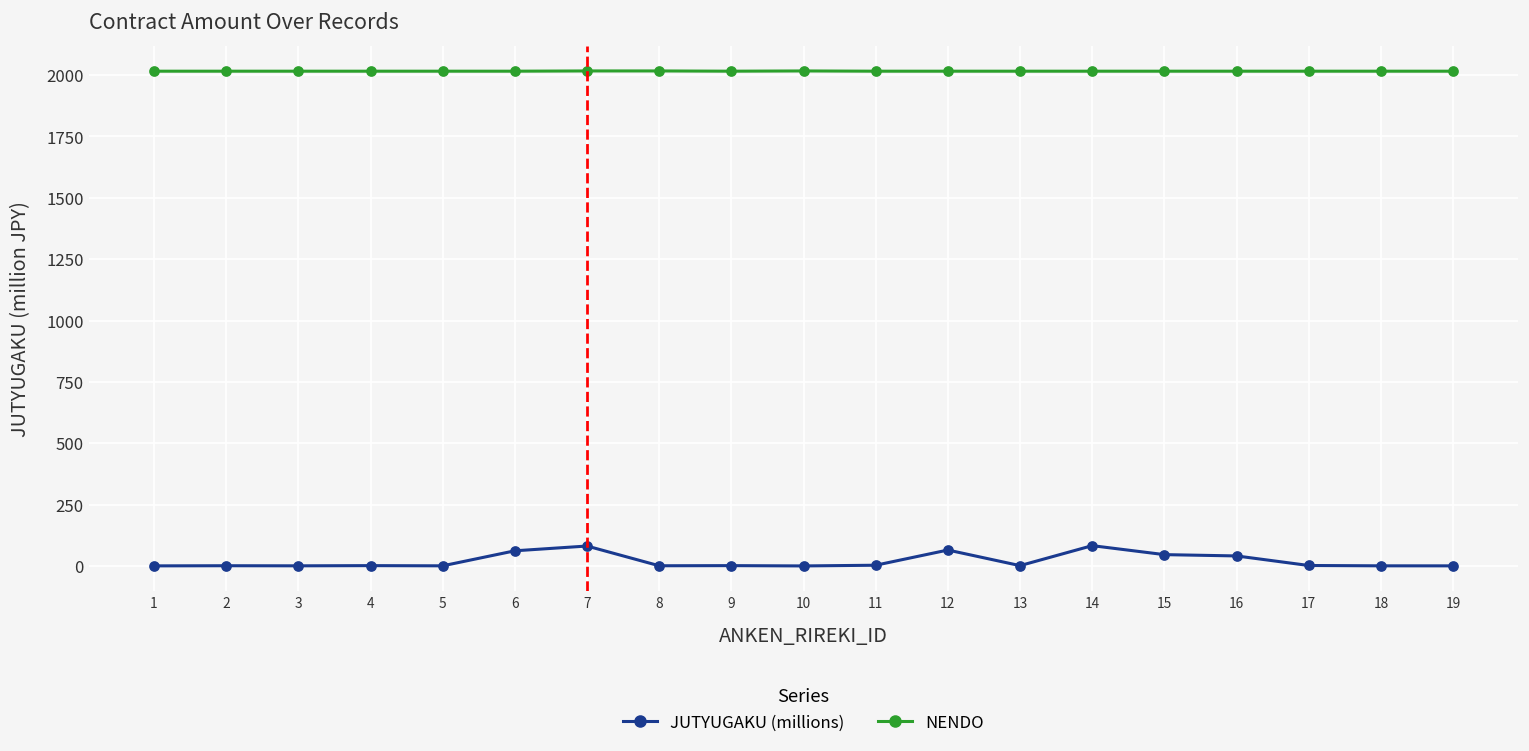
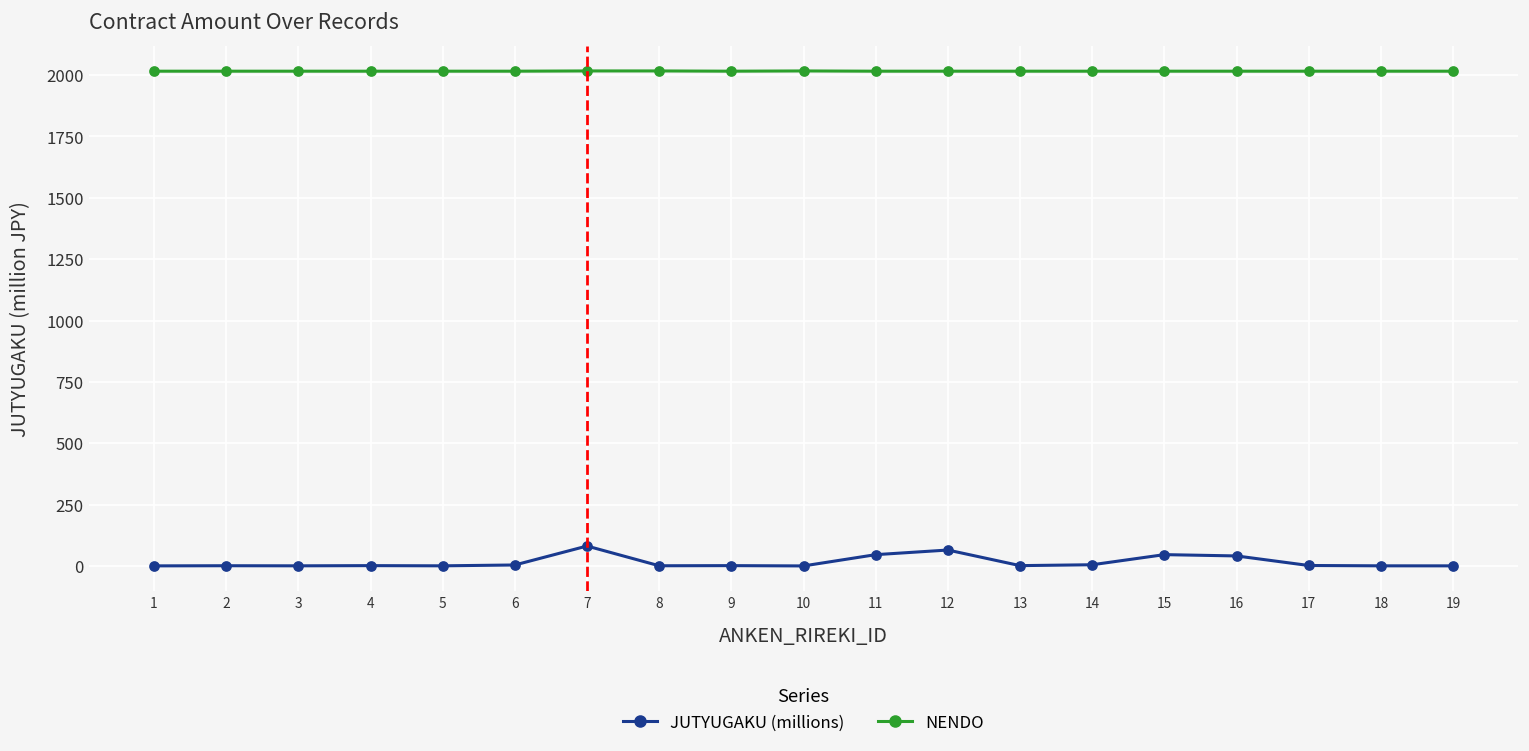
  {
    "JUTYUGAKU (millions)": {
      "1": 0,
      "2": 0,
      "3": 0,
      "4": 0,
      "5": 0,
-     "6": 60,
+     "6": 0,
      "7": 80,
      "8": 0,
      "9": 0,
      "10": 0,
-     "11": 0,
+     "11": 50,
      "12": 60,
      "13": 0,
-     "14": 80,
+     "14": 10,
      "15": 50,
      "16": 40,
      "17": 0,
      "18": 0,
      "19": 0
    },
    "NENDO": {
      "1": 2020,
      "2": 2020,
      "3": 2020,
      "4": 2020,
      "5": 2020,
      "6": 2020,
      "7": 2020,
      "8": 2020,
      "9": 2020,
      "10": 2020,
      "11": 2020,
      "12": 2020,
      "13": 2020,
      "14": 2020,
      "15": 2020,
      "16": 2020,
      "17": 2020,
      "18": 2020,
      "19": 2020
    }
  }
